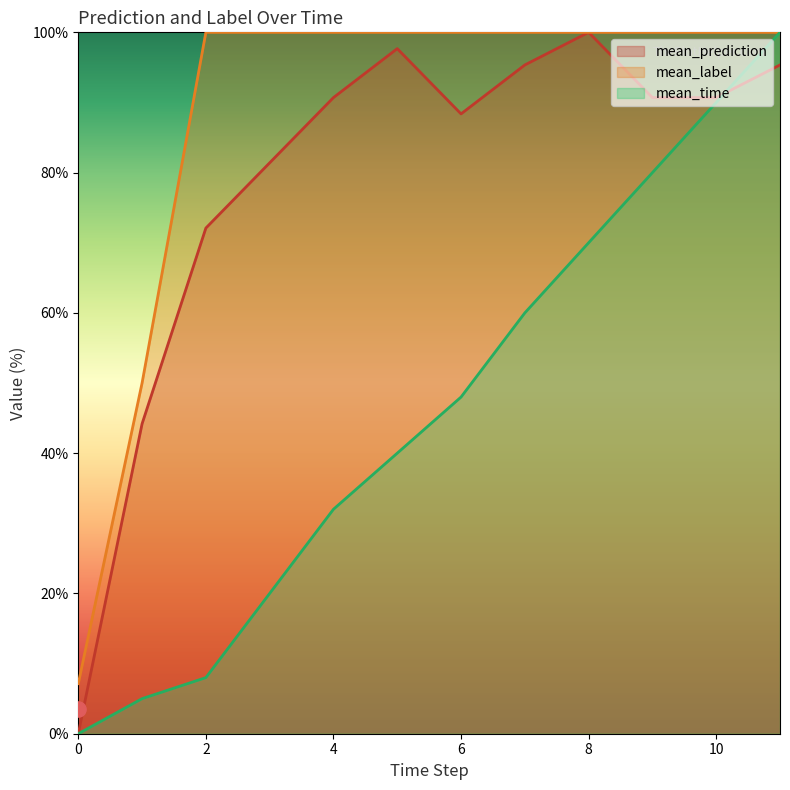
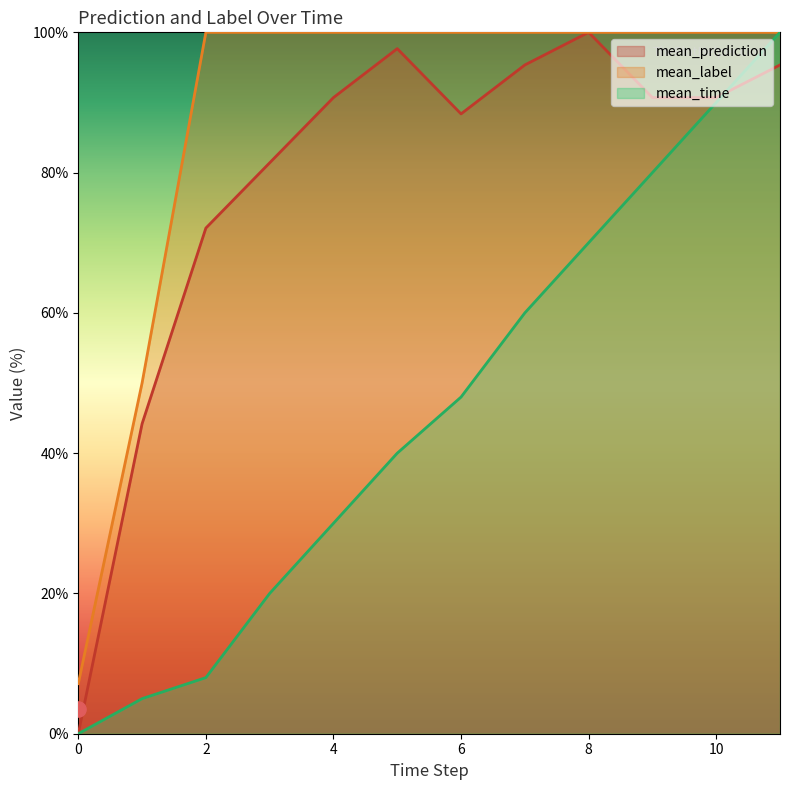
  {
    "mean_time": {
      "2": "8%",
-     "4": "32%",
+     "4": "30%",
      "6": "48%",
      "8": "70%"
    }
  }
